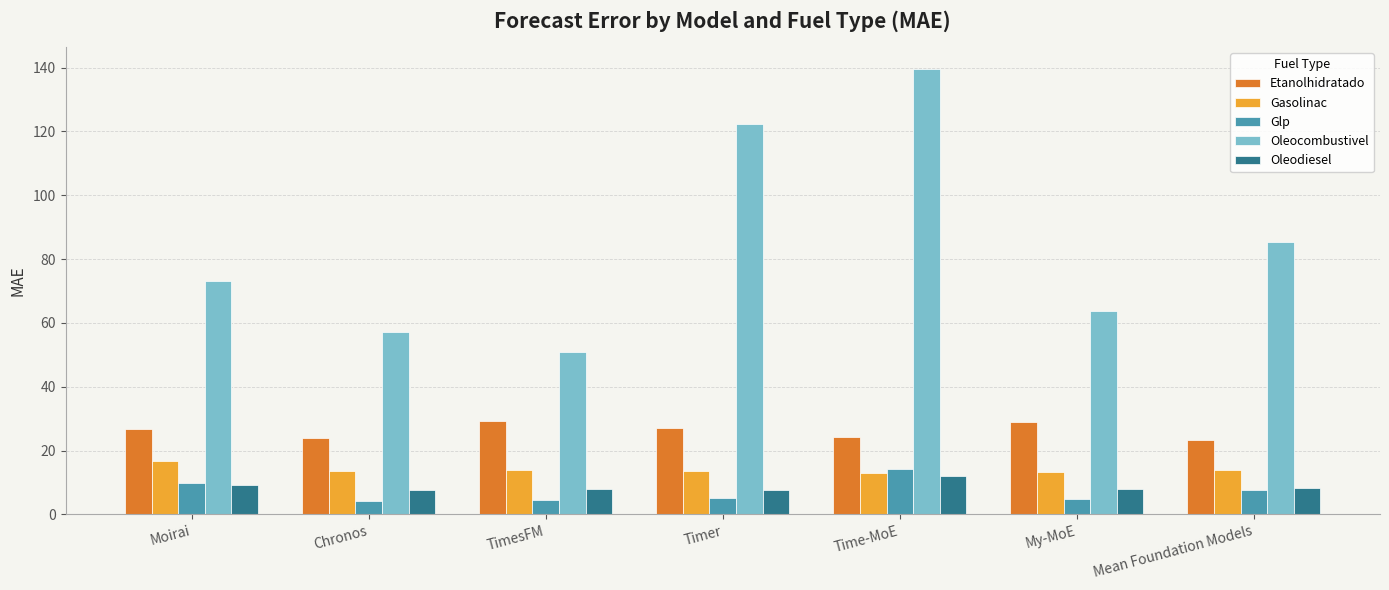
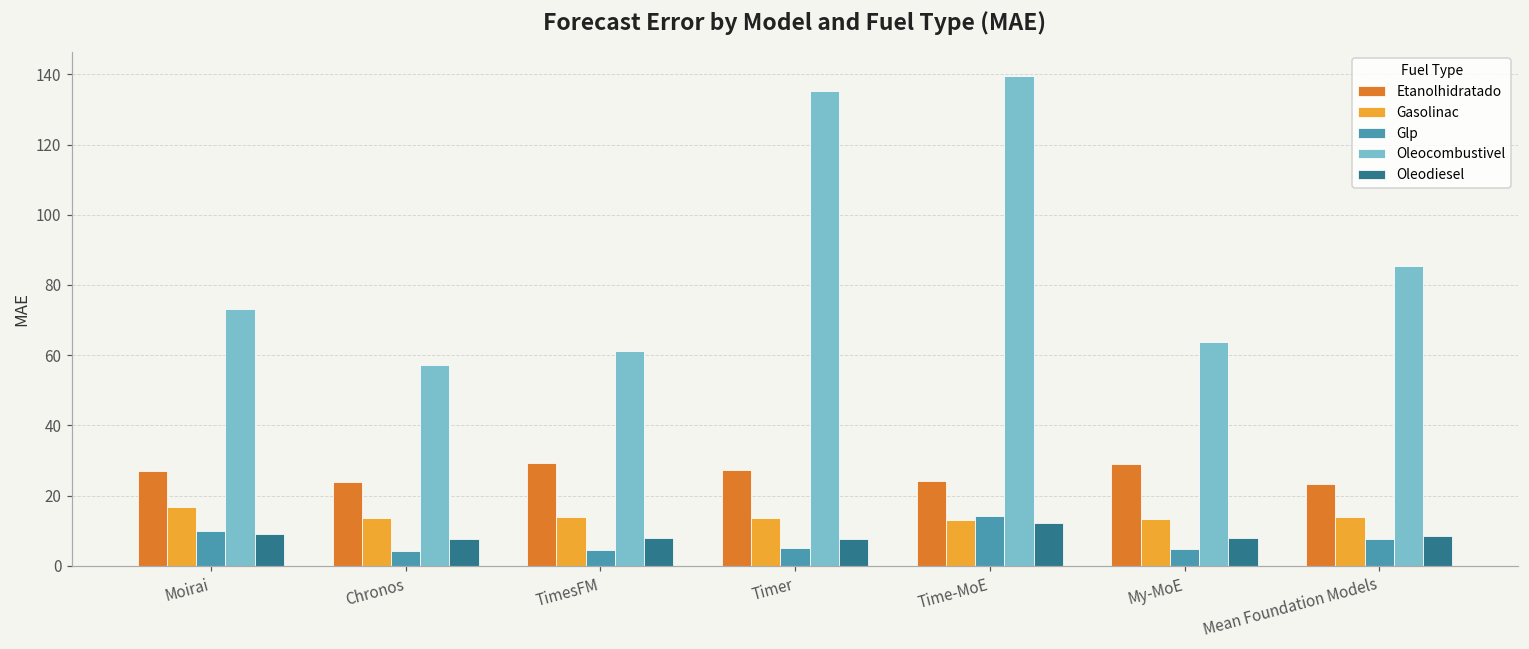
  {
    "Oleocombustivel": {
      "Moirai": 73,
      "Chronos": 57,
-     "TimesFM": 51,
-     "Timer": 122,
+     "TimesFM": 61,
+     "Timer": 135,
      "Time-MoE": 140,
      "My-MoE": 64,
      "Mean Foundation Models": 85
    }
  }
